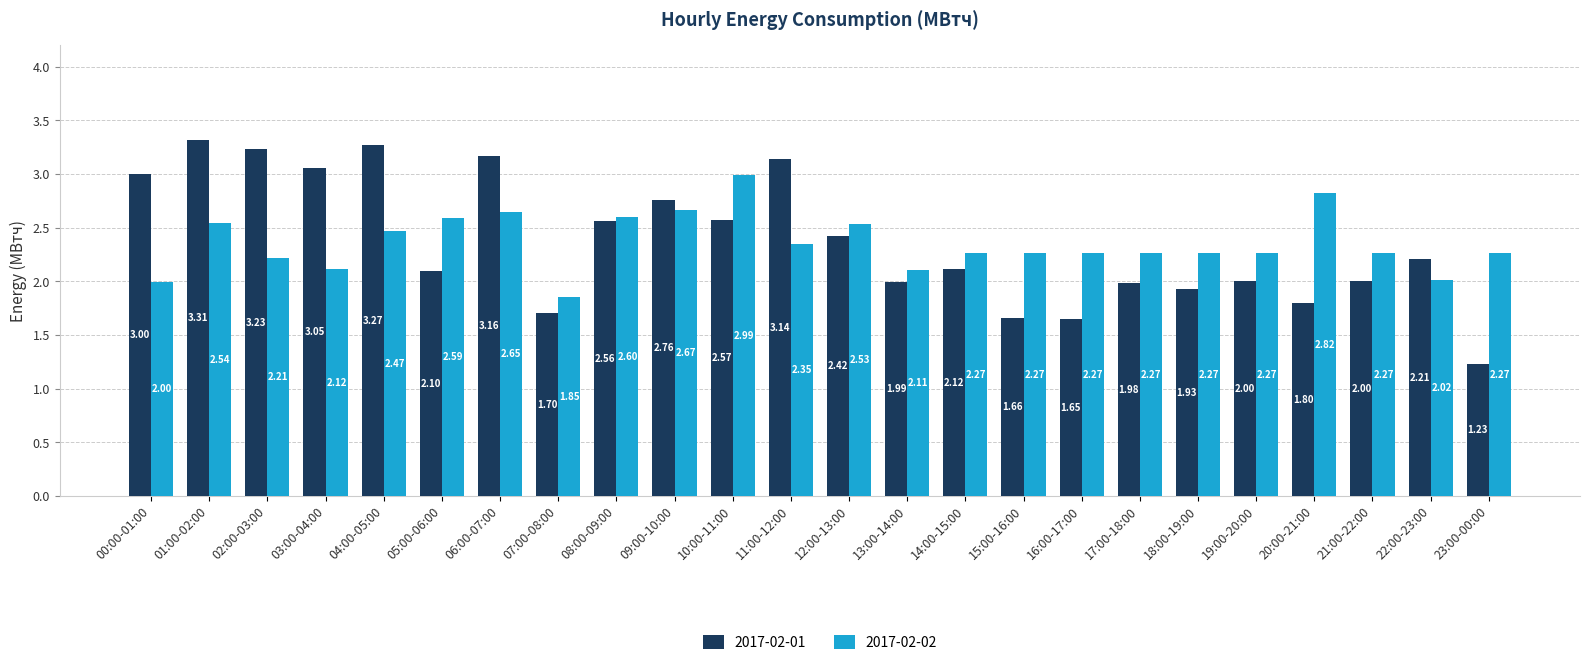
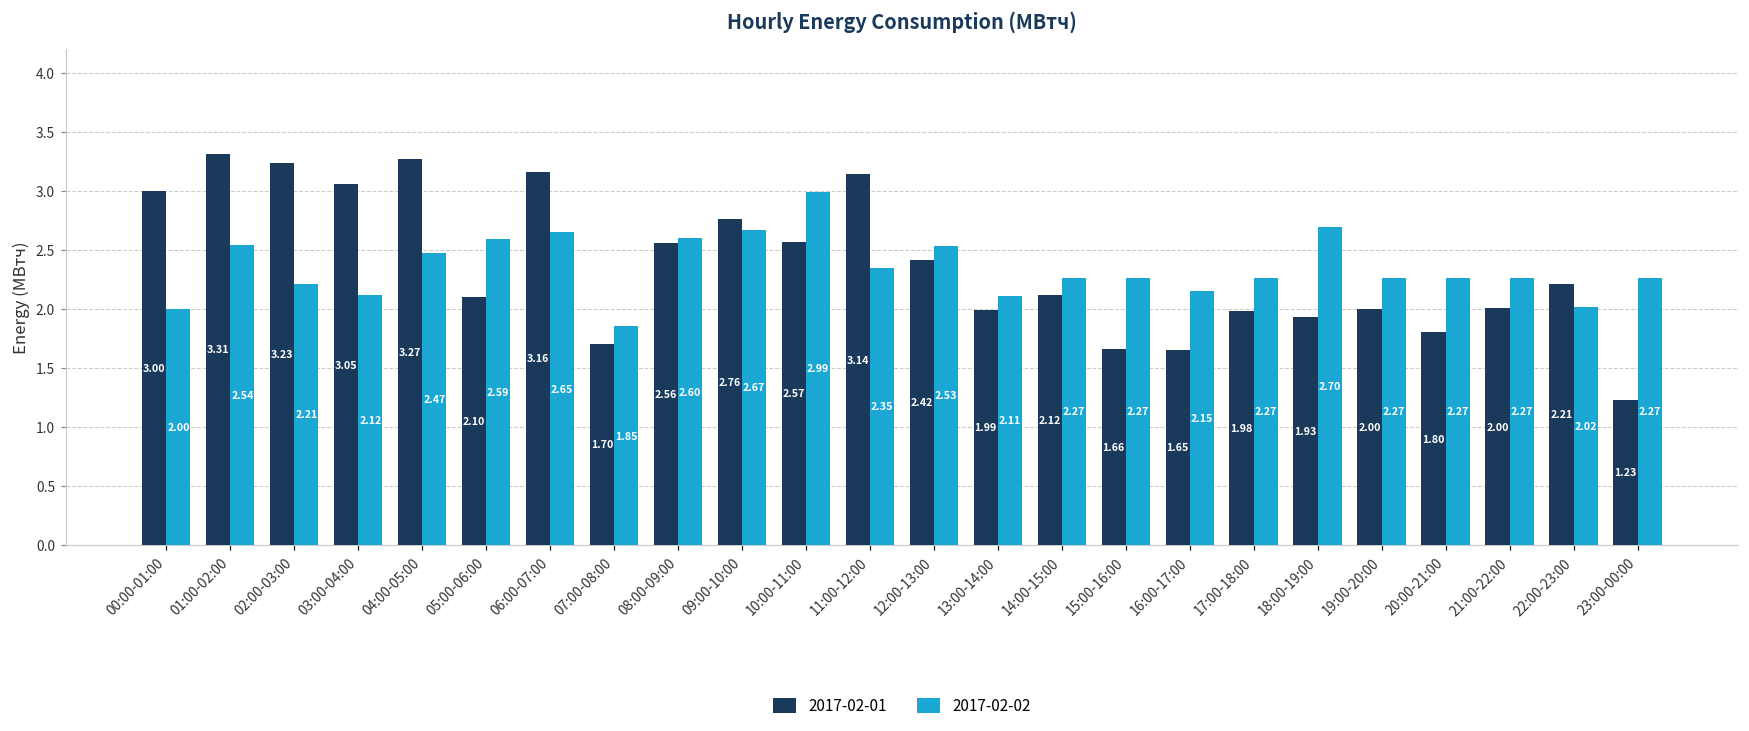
  {
    "2017-02-01": {
      "00:00-01:00": 3.00,
      "01:00-02:00": 3.31,
      "02:00-03:00": 3.23,
      "03:00-04:00": 3.05,
      "04:00-05:00": 3.27,
      "05:00-06:00": 2.10,
      "06:00-07:00": 3.16,
      "07:00-08:00": 1.70,
      "08:00-09:00": 2.56,
      "09:00-10:00": 2.76,
      "10:00-11:00": 2.57,
      "11:00-12:00": 3.14,
      "12:00-13:00": 2.42,
      "13:00-14:00": 1.99,
      "14:00-15:00": 2.12,
      "15:00-16:00": 1.66,
      "16:00-17:00": 1.65,
      "17:00-18:00": 1.98,
      "18:00-19:00": 1.93,
      "19:00-20:00": 2.00,
      "20:00-21:00": 1.80,
      "21:00-22:00": 2.00,
      "22:00-23:00": 2.21,
      "23:00-00:00": 1.23
    },
    "2017-02-02": {
      "00:00-01:00": 2.00,
      "01:00-02:00": 2.54,
      "02:00-03:00": 2.21,
      "03:00-04:00": 2.12,
      "04:00-05:00": 2.47,
      "05:00-06:00": 2.59,
      "06:00-07:00": 2.65,
      "07:00-08:00": 1.85,
      "08:00-09:00": 2.60,
      "09:00-10:00": 2.67,
      "10:00-11:00": 2.99,
      "11:00-12:00": 2.35,
      "12:00-13:00": 2.53,
      "13:00-14:00": 2.11,
      "14:00-15:00": 2.27,
      "15:00-16:00": 2.27,
-     "16:00-17:00": 2.27,
+     "16:00-17:00": 2.15,
      "17:00-18:00": 2.27,
-     "18:00-19:00": 2.27,
+     "18:00-19:00": 2.70,
      "19:00-20:00": 2.27,
-     "20:00-21:00": 2.82,
+     "20:00-21:00": 2.27,
      "21:00-22:00": 2.27,
      "22:00-23:00": 2.02,
      "23:00-00:00": 2.27
    }
  }
